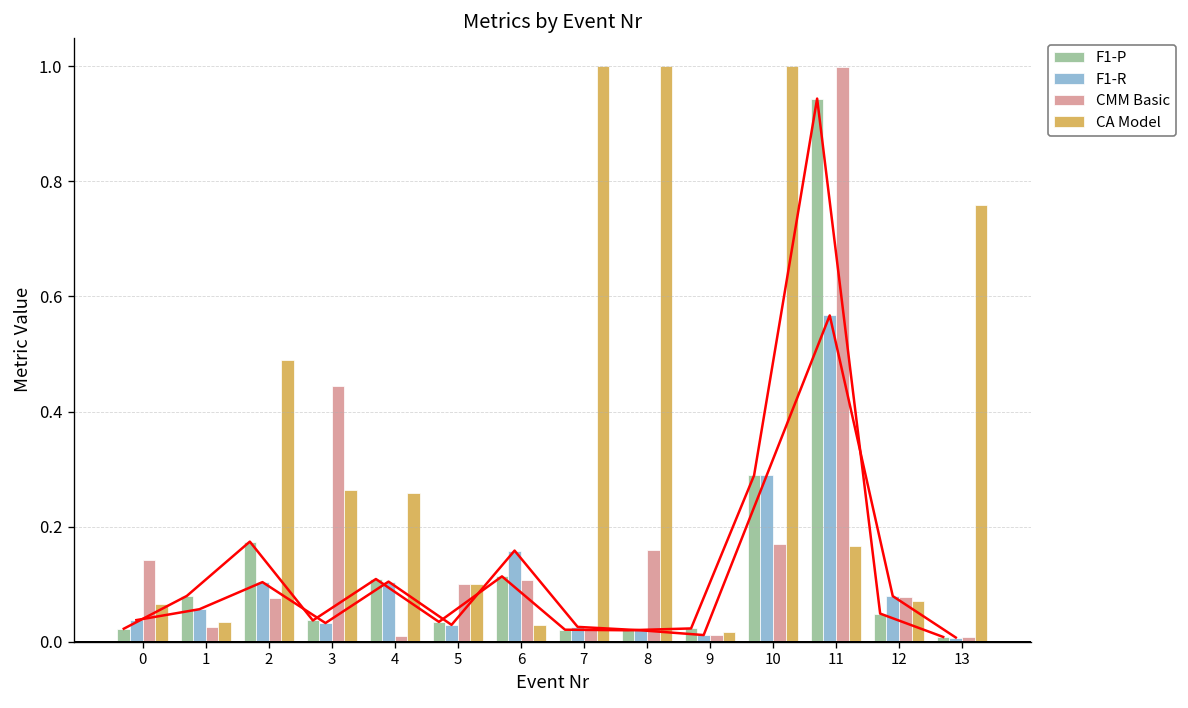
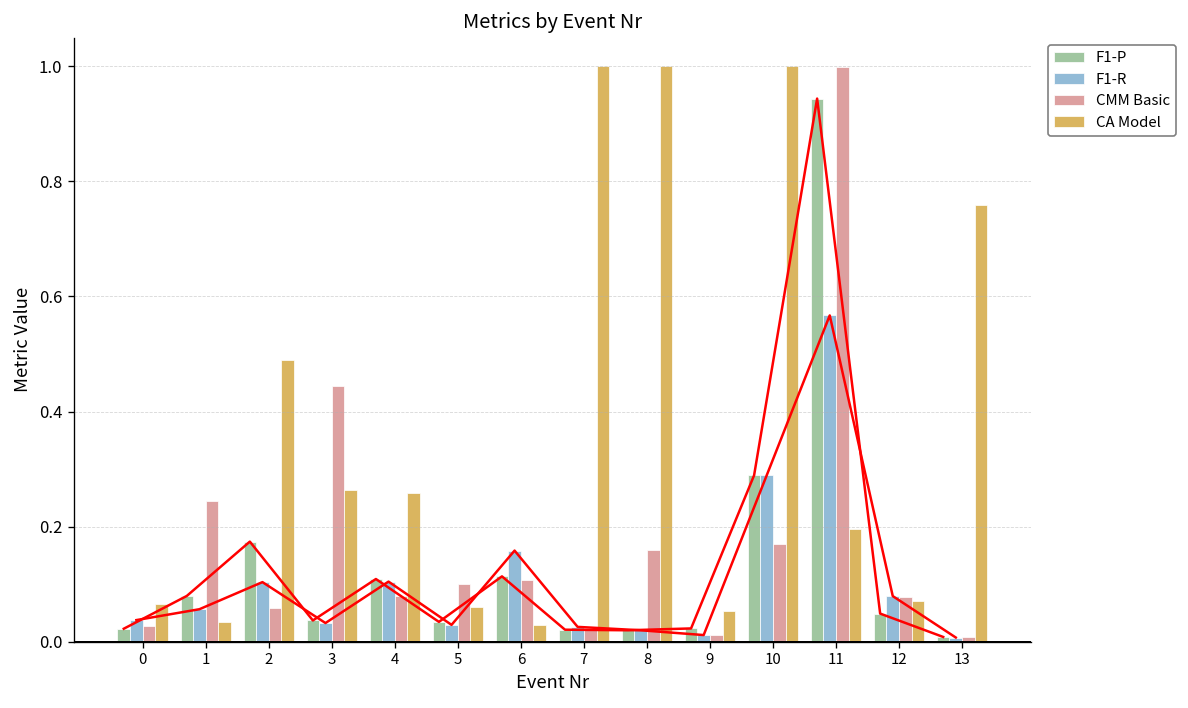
  {
    "F1-P": {
      "0": 0.02,
      "1": 0.08,
      "2": 0.17,
      "3": 0.04,
      "4": 0.11,
      "5": 0.03,
      "6": 0.11,
      "7": 0.02,
      "8": 0.02,
      "9": 0.02,
      "10": 0.29,
      "11": 0.94,
      "12": 0.05,
      "13": 0.01
    },
    "F1-R": {
      "0": 0.04,
      "1": 0.06,
      "2": 0.10,
      "3": 0.03,
      "4": 0.10,
      "5": 0.03,
      "6": 0.16,
      "7": 0.03,
      "8": 0.02,
      "9": 0.01,
      "10": 0.29,
      "11": 0.57,
      "12": 0.08,
      "13": 0.01
    },
    "CMM Basic": {
-     "0": 0.14,
-     "1": 0.03,
-     "2": 0.08,
+     "0": 0.03,
+     "1": 0.25,
+     "2": 0.06,
      "3": 0.44,
-     "4": 0.01,
+     "4": 0.08,
      "5": 0.10,
      "6": 0.11,
      "7": 0.02,
      "8": 0.16,
      "9": 0.01,
      "10": 0.17,
      "11": 1.00,
      "12": 0.08,
      "13": 0.01
    },
    "CA Model": {
      "0": 0.07,
      "1": 0.03,
      "2": 0.49,
      "3": 0.26,
      "4": 0.26,
-     "5": 0.10,
+     "5": 0.06,
      "6": 0.03,
      "7": 1.00,
      "8": 1.00,
-     "9": 0.02,
+     "9": 0.05,
      "10": 1.00,
-     "11": 0.17,
+     "11": 0.20,
      "12": 0.07,
      "13": 0.76
    }
  }
